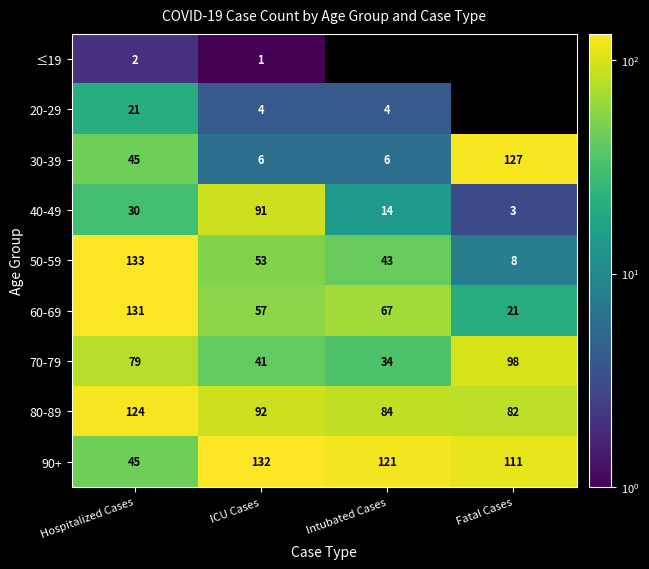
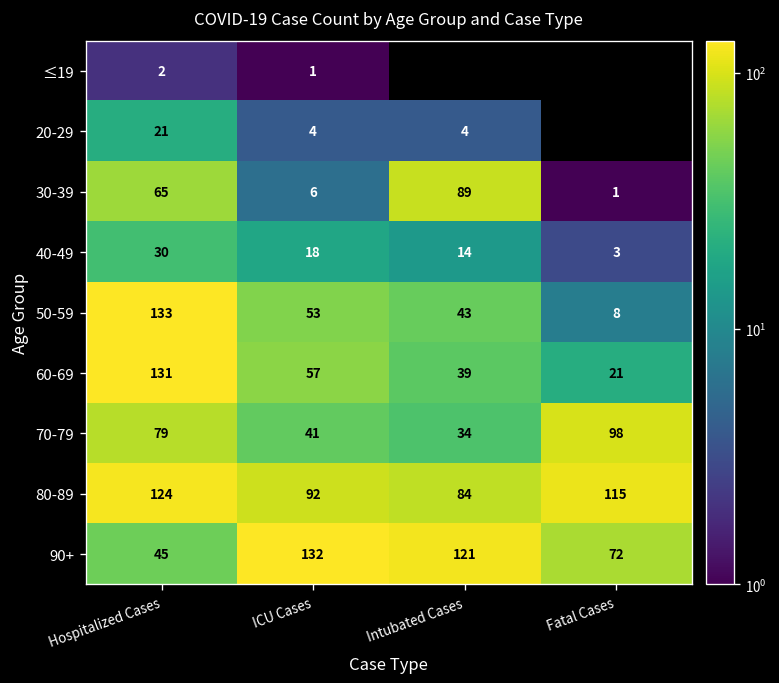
  {
    "≤19": {
      "Hospitalized Cases": 2,
      "ICU Cases": 1
    },
    "20-29": {
      "Hospitalized Cases": 21,
      "ICU Cases": 4,
      "Intubated Cases": 4
    },
    "30-39": {
-     "Hospitalized Cases": 45,
+     "Hospitalized Cases": 65,
      "ICU Cases": 6,
-     "Intubated Cases": 6,
-     "Fatal Cases": 127
+     "Intubated Cases": 89,
+     "Fatal Cases": 1
    },
    "40-49": {
      "Hospitalized Cases": 30,
-     "ICU Cases": 91,
+     "ICU Cases": 18,
      "Intubated Cases": 14,
      "Fatal Cases": 3
    },
    "50-59": {
      "Hospitalized Cases": 133,
      "ICU Cases": 53,
      "Intubated Cases": 43,
      "Fatal Cases": 8
    },
    "60-69": {
      "Hospitalized Cases": 131,
      "ICU Cases": 57,
-     "Intubated Cases": 67,
+     "Intubated Cases": 39,
      "Fatal Cases": 21
    },
    "70-79": {
      "Hospitalized Cases": 79,
      "ICU Cases": 41,
      "Intubated Cases": 34,
      "Fatal Cases": 98
    },
    "80-89": {
      "Hospitalized Cases": 124,
      "ICU Cases": 92,
      "Intubated Cases": 84,
-     "Fatal Cases": 82
+     "Fatal Cases": 115
    },
    "90+": {
      "Hospitalized Cases": 45,
      "ICU Cases": 132,
      "Intubated Cases": 121,
-     "Fatal Cases": 111
+     "Fatal Cases": 72
    }
  }
